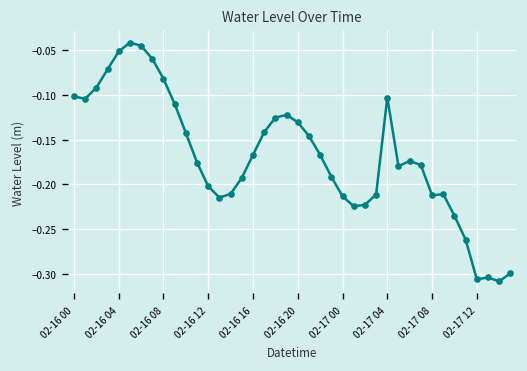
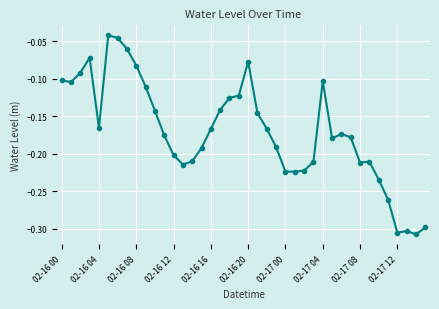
  {
    "02-16 00": -0.10,
-   "02-16 04": -0.05,
+   "02-16 04": -0.17,
    "02-16 08": -0.08,
    "02-16 12": -0.20,
    "02-16 16": -0.17,
-   "02-16 20": -0.13,
-   "02-17 00": -0.21,
+   "02-16 20": -0.08,
+   "02-17 00": -0.22,
    "02-17 04": -0.10,
    "02-17 08": -0.21,
    "02-17 12": -0.31
  }
